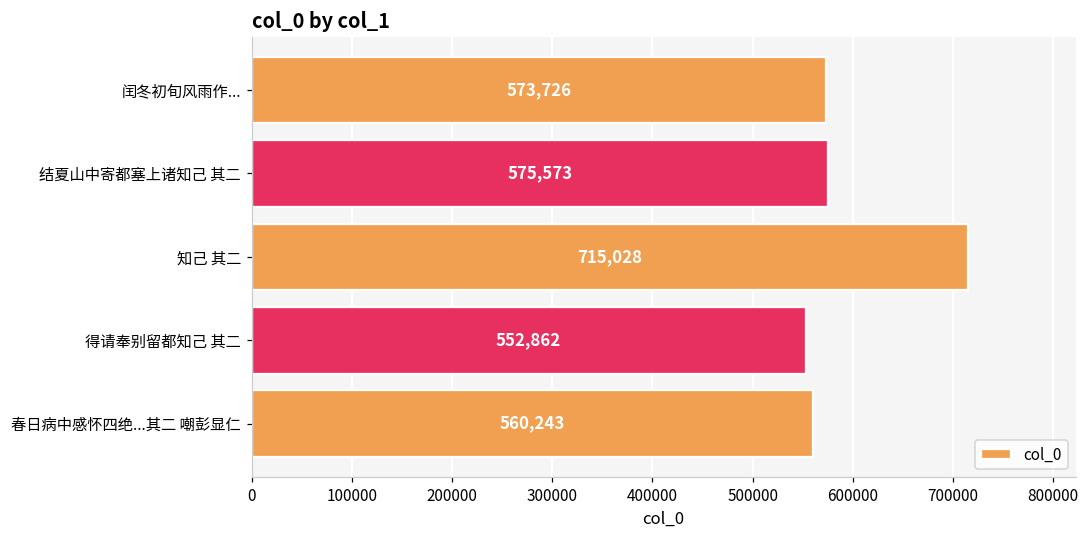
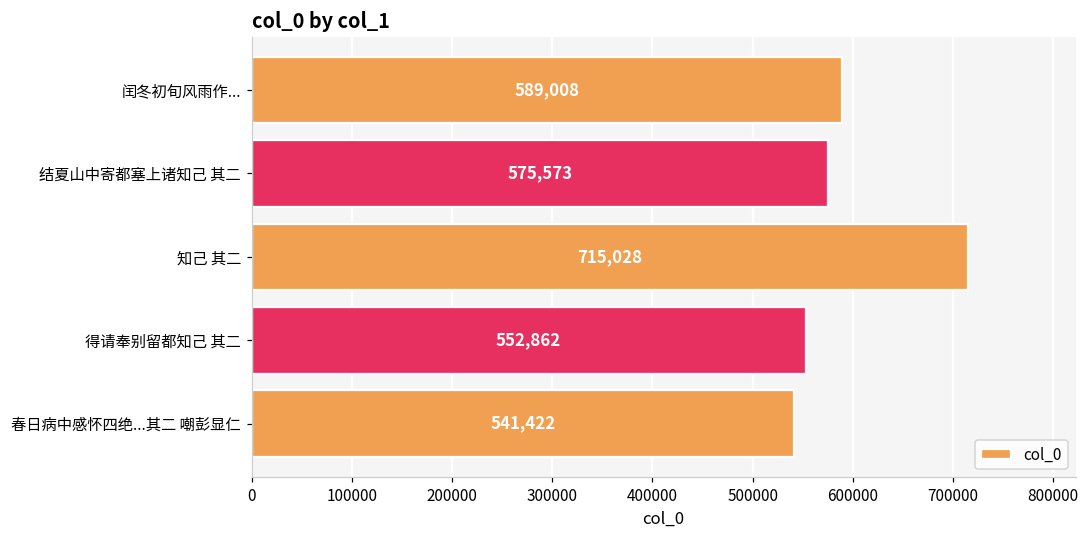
  {
-   "闰冬初旬风雨作...": "573,726",
+   "闰冬初旬风雨作...": "589,008",
    "结夏山中寄都塞上诸知己 其二": "575,573",
    "知己 其二": "715,028",
    "得请奉别留都知己 其二": "552,862",
-   "春日病中感怀四绝...其二 嘲彭显仁": "560,243"
+   "春日病中感怀四绝...其二 嘲彭显仁": "541,422"
  }
